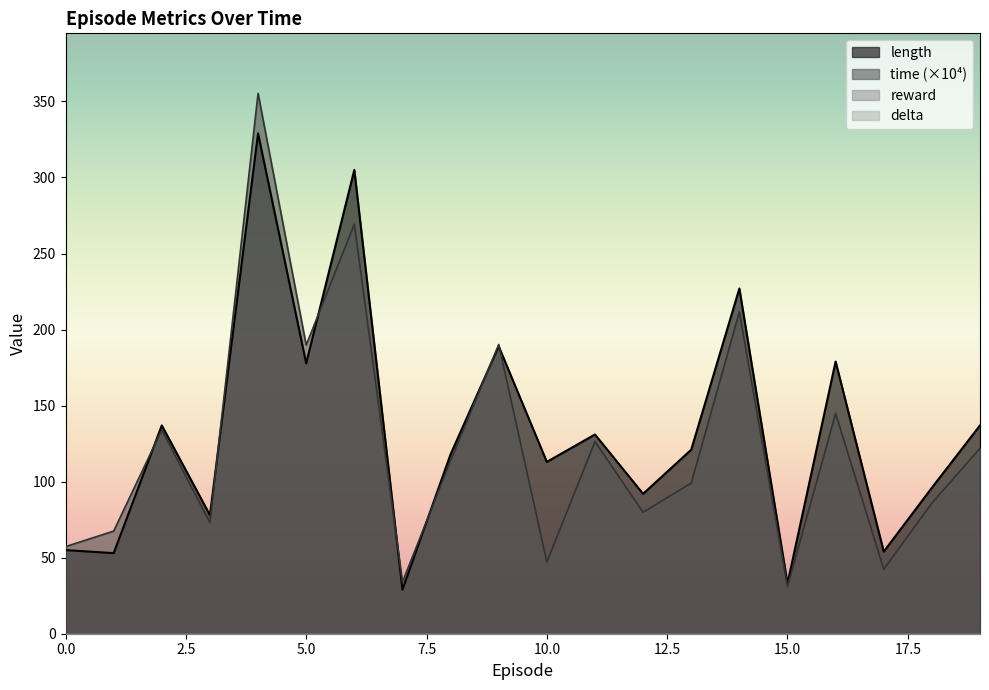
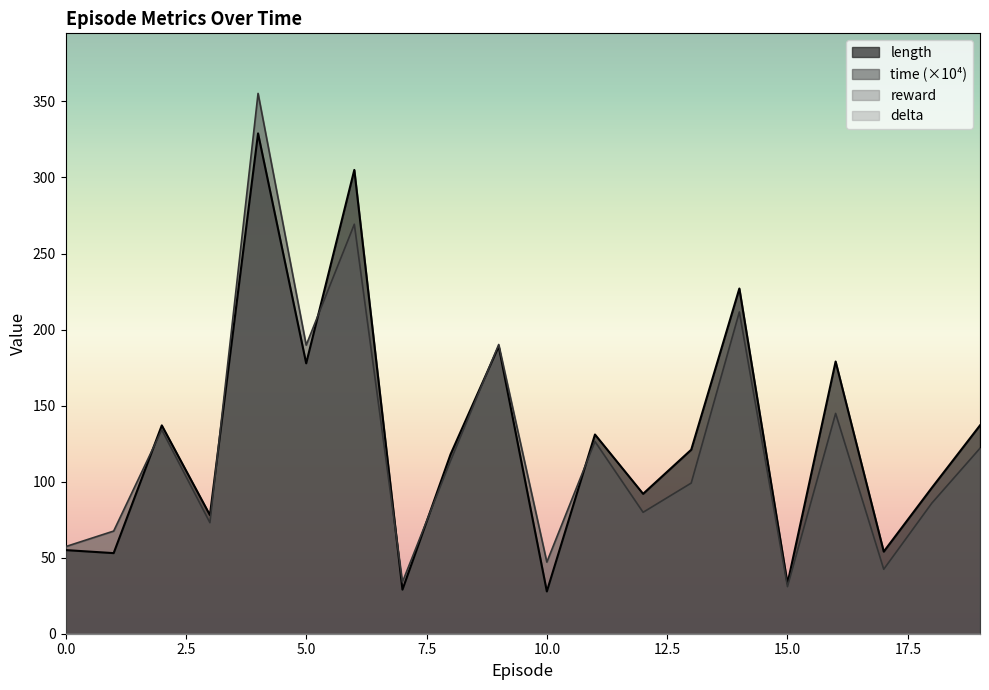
  {
    "length": {
      "0.0": 55,
      "5.0": 178,
-     "10.0": 113,
+     "10.0": 28,
      "15.0": 33
    },
    "time (×10⁴)": {
      "0.0": 57,
      "5.0": 190,
      "10.0": 47,
      "15.0": 31
    },
    "delta": {
      "0.0": 0,
      "5.0": 0,
      "10.0": 0,
      "15.0": 0
    }
  }
